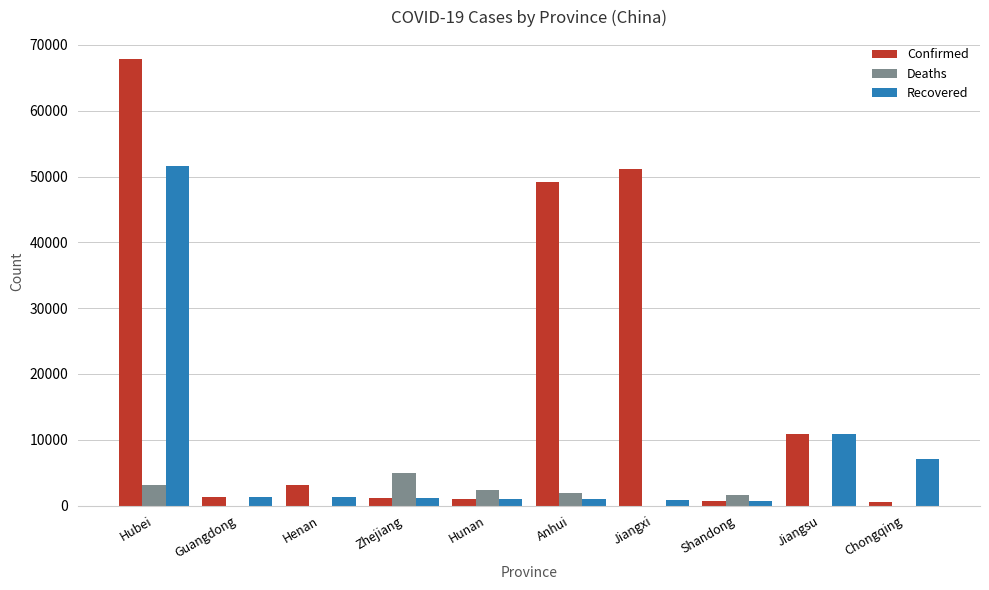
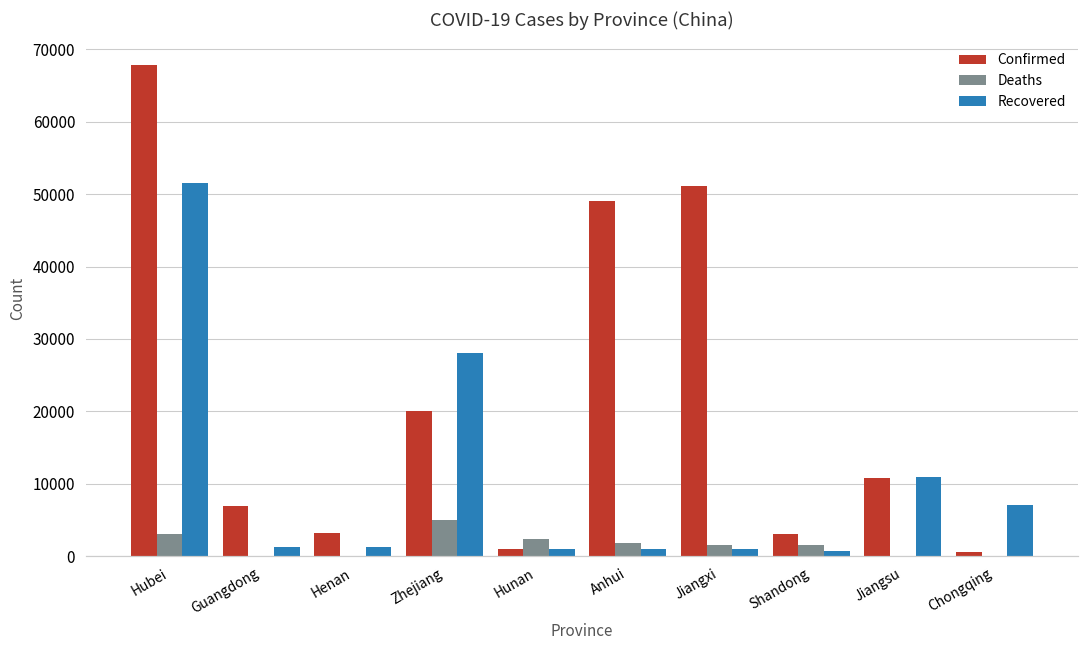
  {
    "Confirmed": {
      "Hubei": 68000,
-     "Guangdong": 1000,
+     "Guangdong": 7000,
      "Henan": 3000,
-     "Zhejiang": 1000,
+     "Zhejiang": 20000,
      "Hunan": 1000,
      "Anhui": 49000,
      "Jiangxi": 51000,
-     "Shandong": 1000,
+     "Shandong": 3000,
      "Jiangsu": 11000,
      "Chongqing": 1000
    },
    "Deaths": {
      "Hubei": 3000,
      "Zhejiang": 5000,
      "Hunan": 2000,
      "Anhui": 2000,
-     "Jiangxi": 0,
+     "Jiangxi": 1000,
      "Shandong": 2000,
      "Jiangsu": 0
    },
    "Recovered": {
      "Hubei": 52000,
      "Guangdong": 1000,
      "Henan": 1000,
-     "Zhejiang": 1000,
+     "Zhejiang": 28000,
      "Hunan": 1000,
      "Anhui": 1000,
      "Jiangxi": 1000,
      "Shandong": 1000,
      "Jiangsu": 11000,
      "Chongqing": 7000
    }
  }
